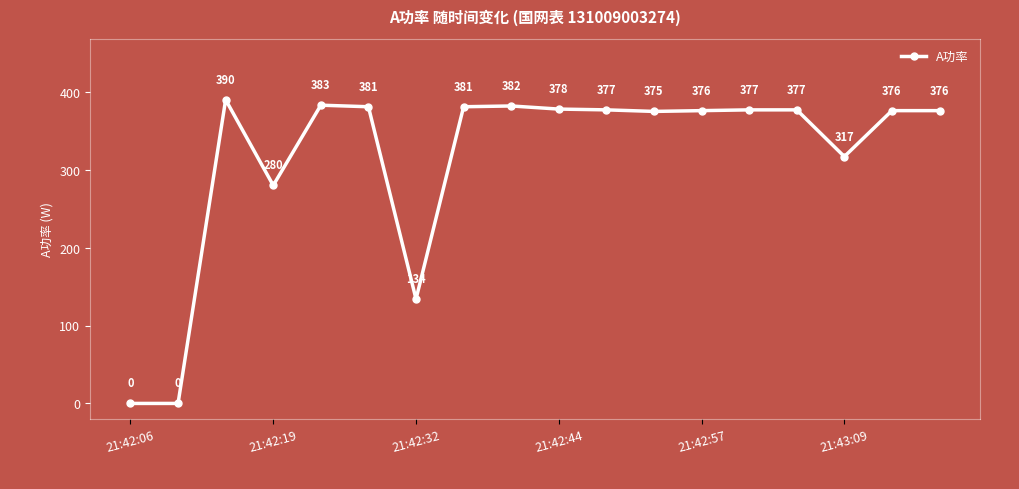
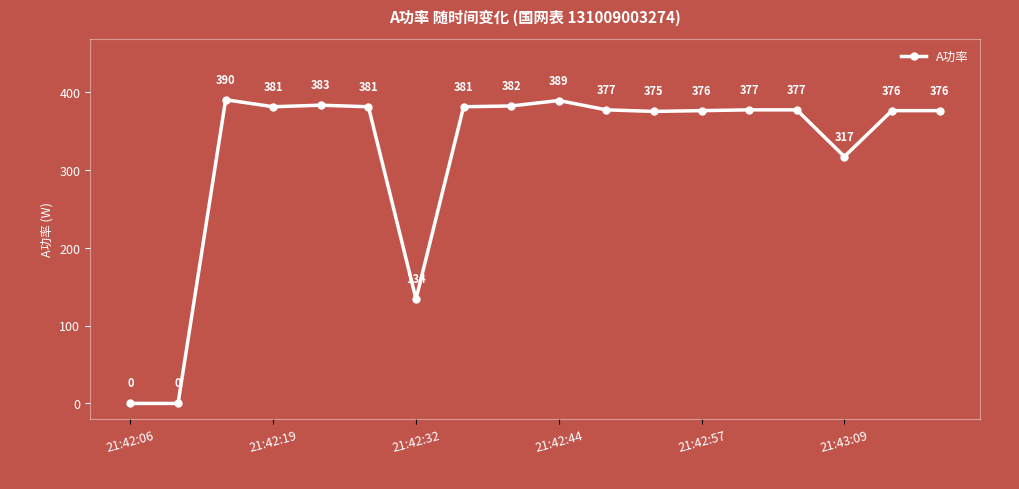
  {
    "21:42:06": 0,
-   "21:42:19": 280,
+   "21:42:19": 381,
    "21:42:32": 134,
-   "21:42:44": 378,
+   "21:42:44": 389,
    "21:42:57": 376,
    "21:43:09": 317
  }
